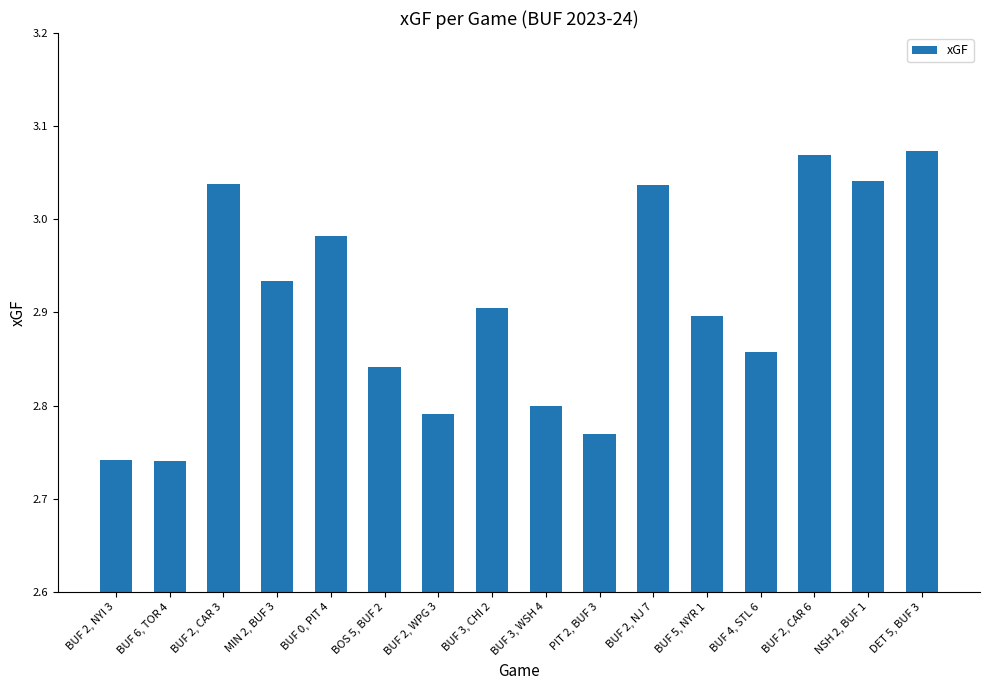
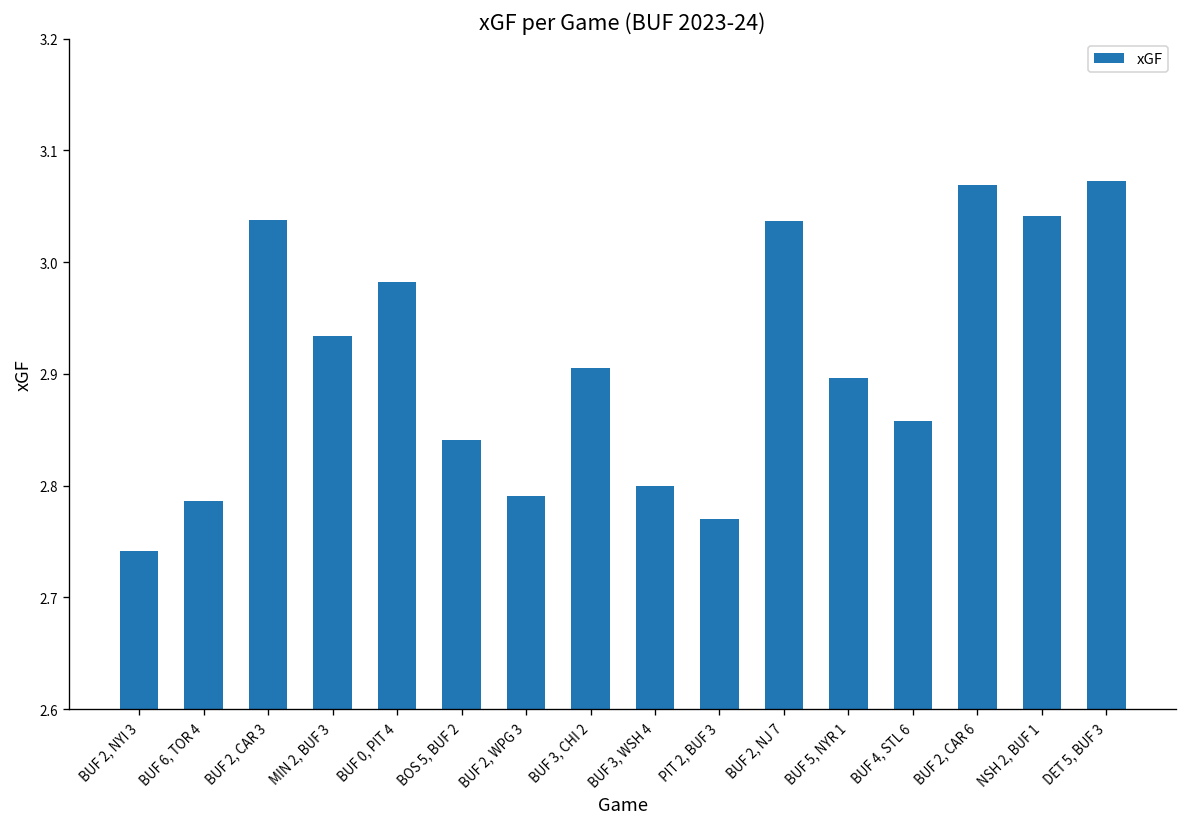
  {
    "BUF 2, NYI 3": 2.74,
-   "BUF 6, TOR 4": 2.74,
+   "BUF 6, TOR 4": 2.79,
    "BUF 2, CAR 3": 3.04,
    "MIN 2, BUF 3": 2.93,
    "BUF 0, PIT 4": 2.98,
    "BOS 5, BUF 2": 2.84,
    "BUF 2, WPG 3": 2.79,
    "BUF 3, CHI 2": 2.91,
    "BUF 3, WSH 4": 2.80,
    "PIT 2, BUF 3": 2.77,
    "BUF 2, NJ 7": 3.04,
    "BUF 5, NYR 1": 2.90,
    "BUF 4, STL 6": 2.86,
    "BUF 2, CAR 6": 3.07,
    "NSH 2, BUF 1": 3.04,
    "DET 5, BUF 3": 3.07
  }
